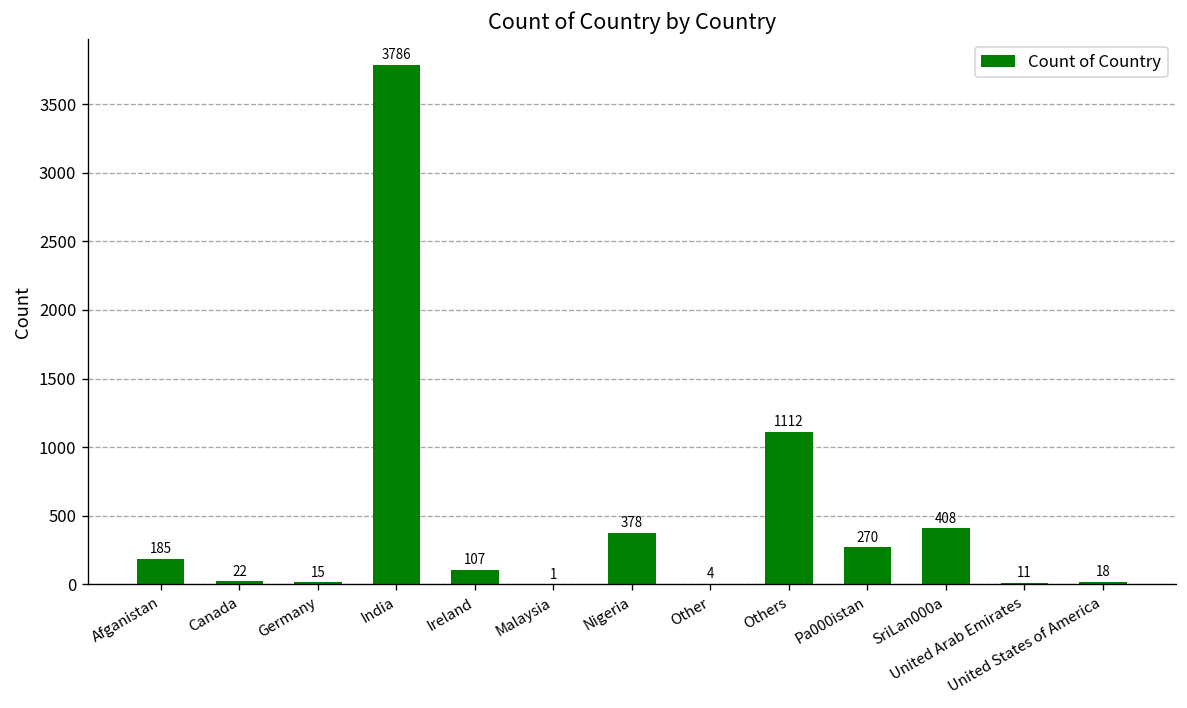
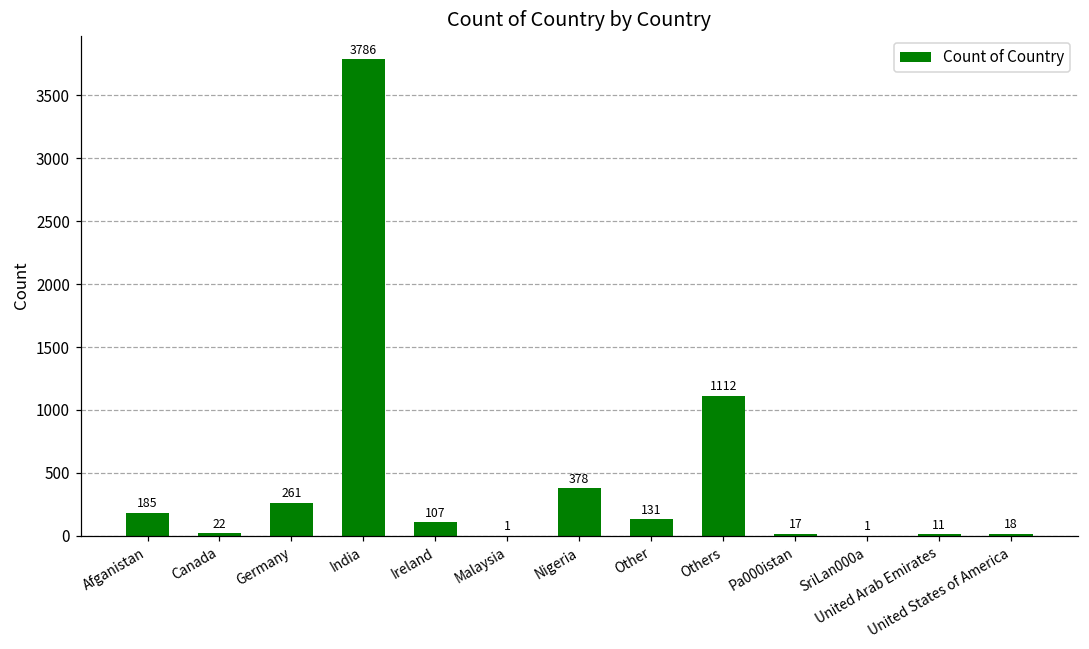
  {
    "Afganistan": 185,
    "Canada": 22,
-   "Germany": 15,
+   "Germany": 261,
    "India": 3786,
    "Ireland": 107,
    "Malaysia": 1,
    "Nigeria": 378,
-   "Other": 4,
+   "Other": 131,
    "Others": 1112,
-   "Pa000istan": 270,
-   "SriLan000a": 408,
+   "Pa000istan": 17,
+   "SriLan000a": 1,
    "United Arab Emirates": 11,
    "United States of America": 18
  }
